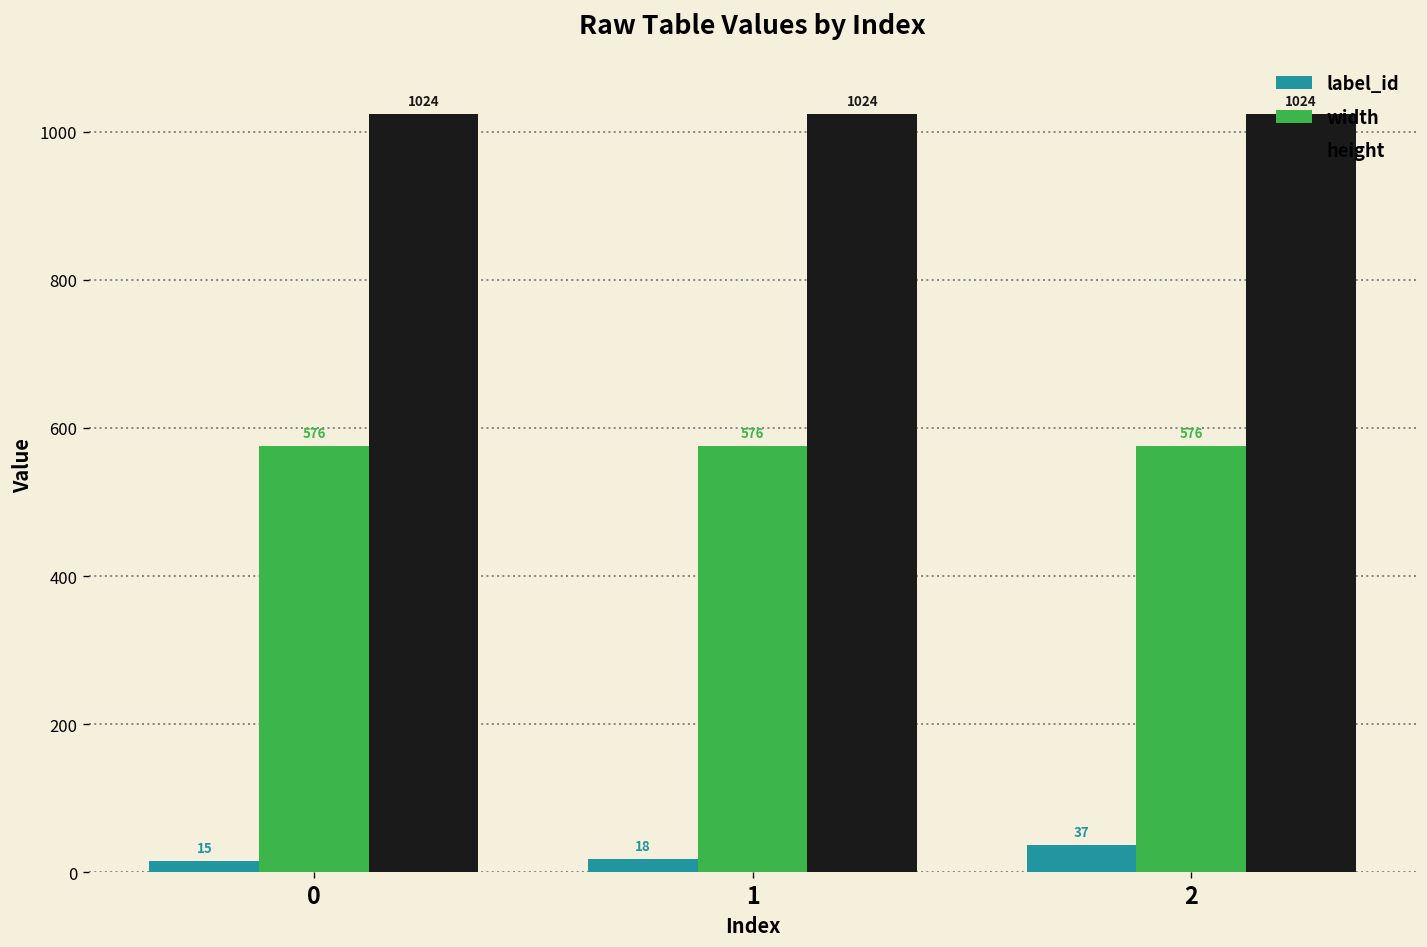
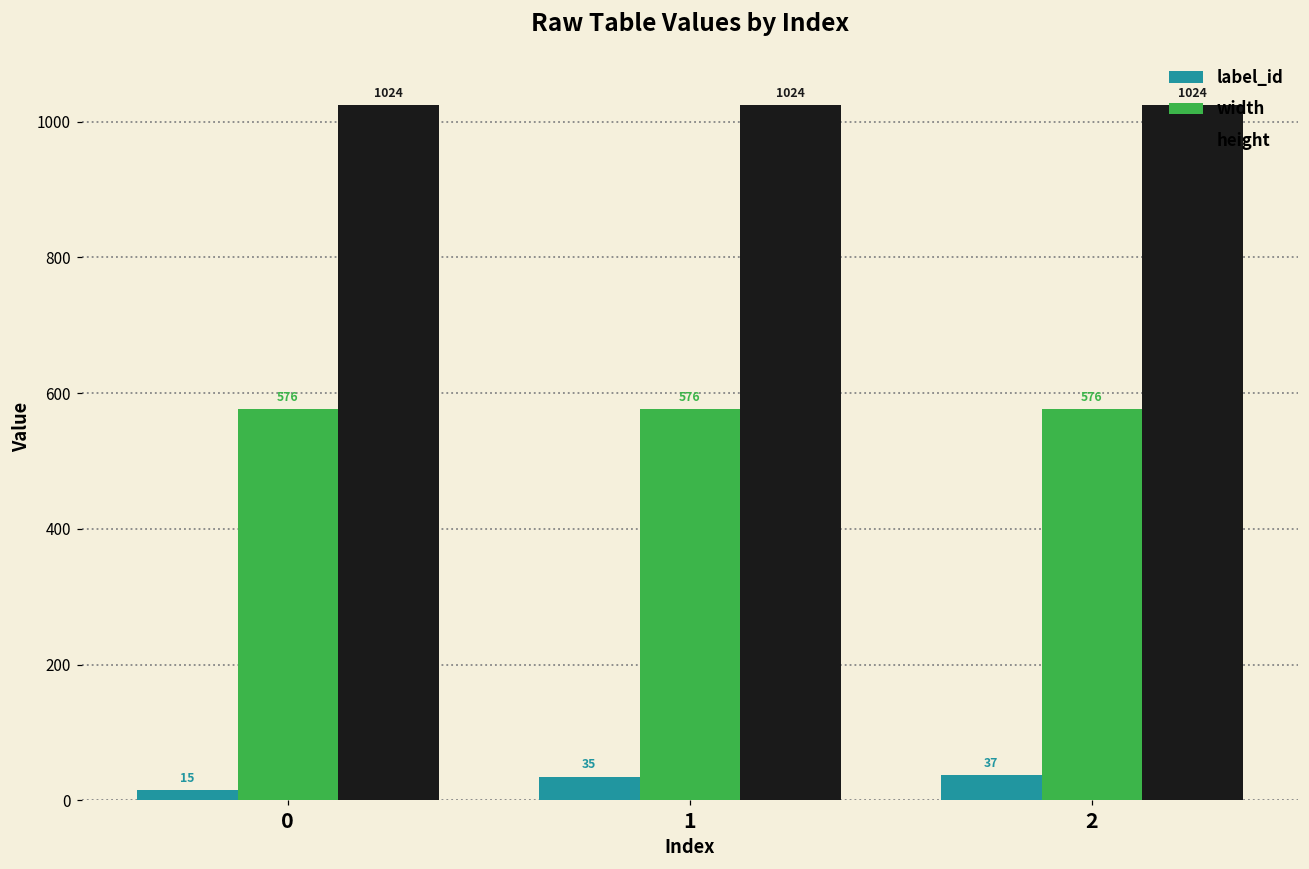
  {
    "label_id": {
      "0": 15,
-     "1": 18,
+     "1": 35,
      "2": 37
    },
    "width": {
      "0": 576,
      "1": 576,
      "2": 576
    }
  }
